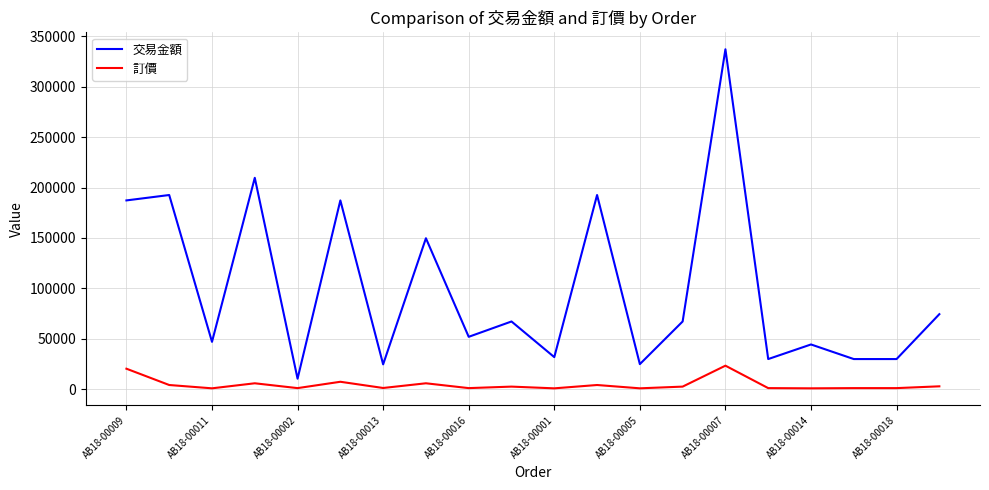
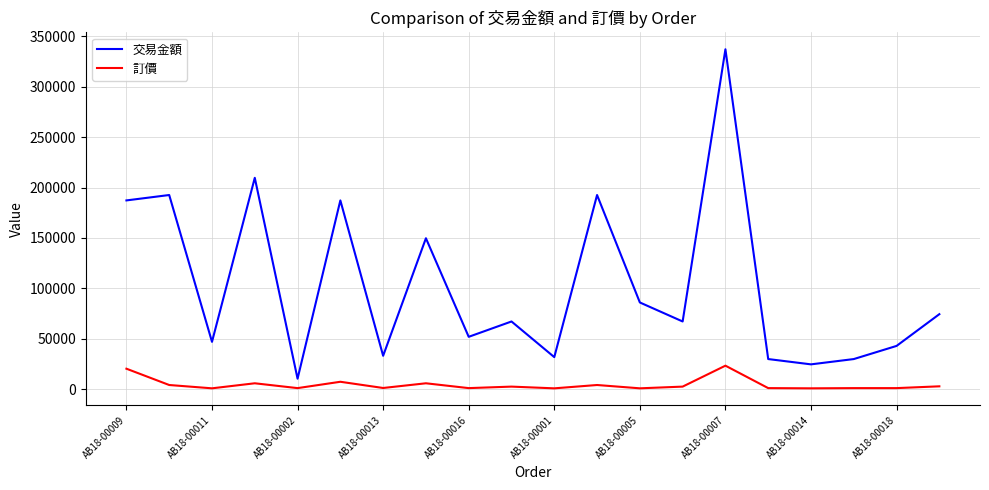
  {
    "交易金額": {
      "AB18-00009": 187000,
      "AB18-00011": 47000,
      "AB18-00002": 11000,
-     "AB18-00013": 25000,
+     "AB18-00013": 33000,
      "AB18-00016": 52000,
      "AB18-00001": 32000,
-     "AB18-00005": 25000,
+     "AB18-00005": 86000,
      "AB18-00007": 337000,
-     "AB18-00014": 44000,
-     "AB18-00018": 30000
+     "AB18-00014": 25000,
+     "AB18-00018": 43000
    },
    "訂價": {
      "AB18-00009": 20000,
      "AB18-00011": 1000,
      "AB18-00002": 1000,
      "AB18-00013": 1000,
      "AB18-00016": 1000,
      "AB18-00001": 1000,
      "AB18-00005": 1000,
      "AB18-00007": 23000,
      "AB18-00014": 1000,
      "AB18-00018": 1000
    }
  }
